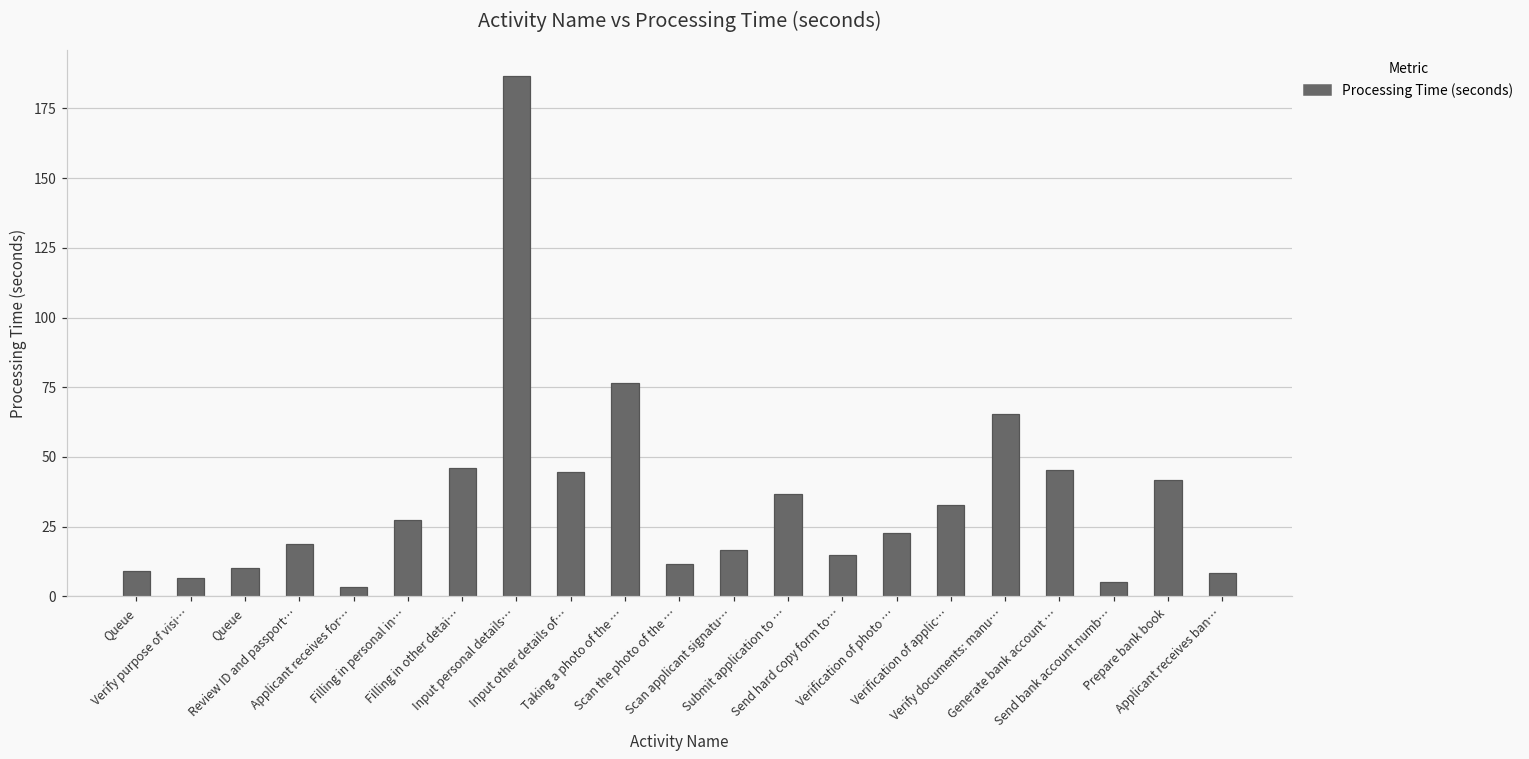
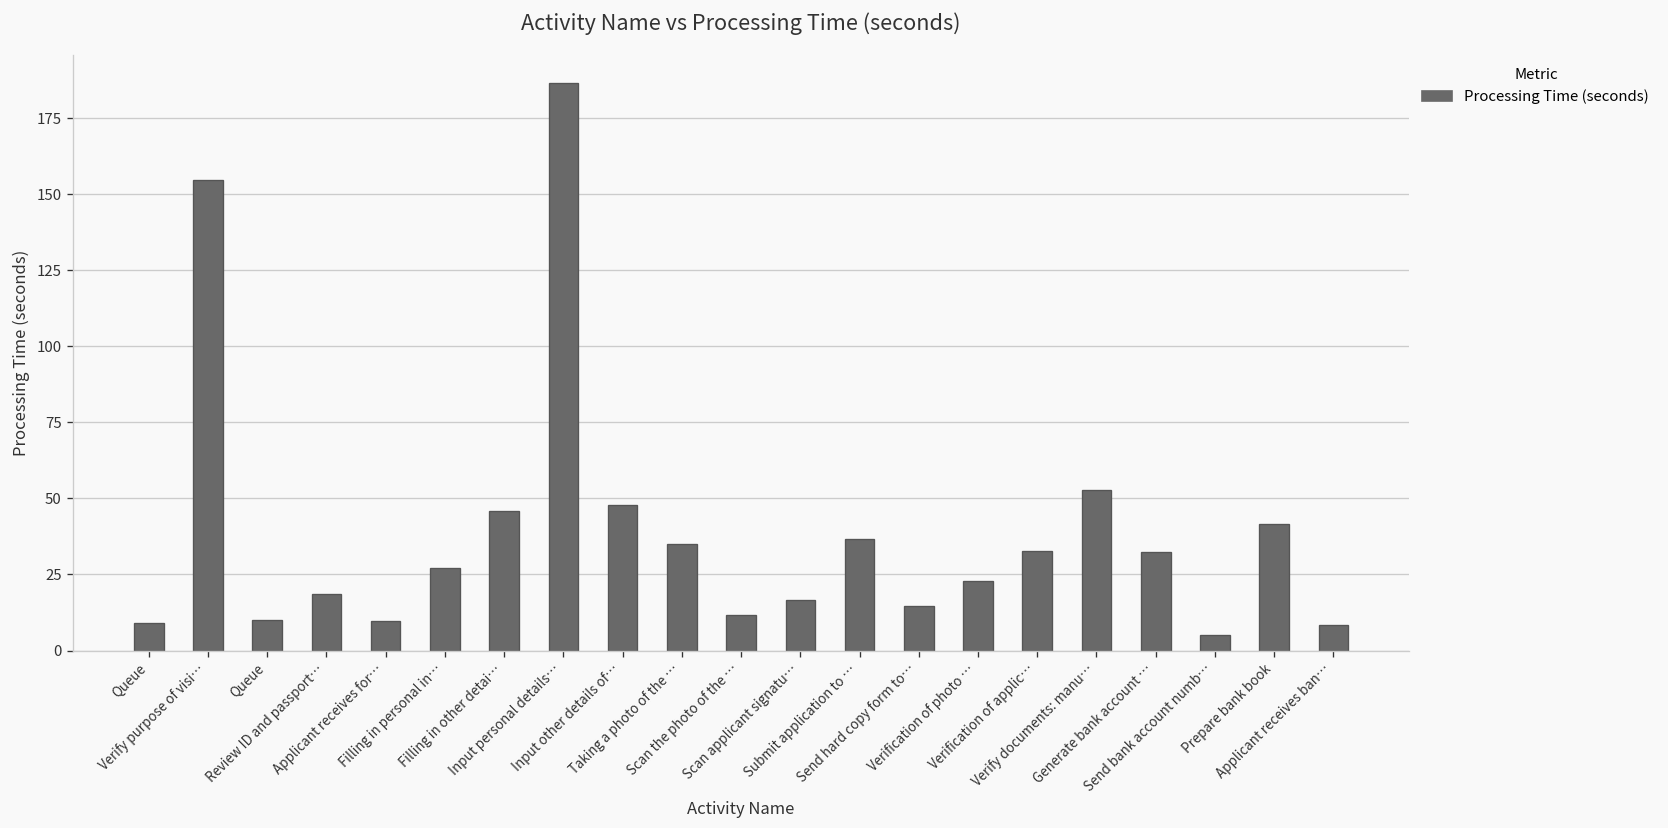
  {
-   "Verify purpose of visi…": 6,
+   "Verify purpose of visi…": 155,
    "Review ID and passport…": 19,
-   "Applicant receives for…": 3,
+   "Applicant receives for…": 10,
    "Filling in personal in…": 27,
    "Filling in other detai…": 46,
    "Input personal details…": 187,
-   "Input other details of…": 45,
-   "Taking a photo of the …": 77,
+   "Input other details of…": 48,
+   "Taking a photo of the …": 35,
    "Scan the photo of the …": 12,
    "Scan applicant signatu…": 17,
    "Submit application to …": 37,
    "Send hard copy form to…": 15,
    "Verification of photo …": 23,
    "Verification of applic…": 33,
-   "Verify documents: manu…": 65,
-   "Generate bank account …": 45,
+   "Verify documents: manu…": 53,
+   "Generate bank account …": 32,
    "Send bank account numb…": 5,
    "Prepare bank book": 42,
    "Applicant receives ban…": 8
  }
